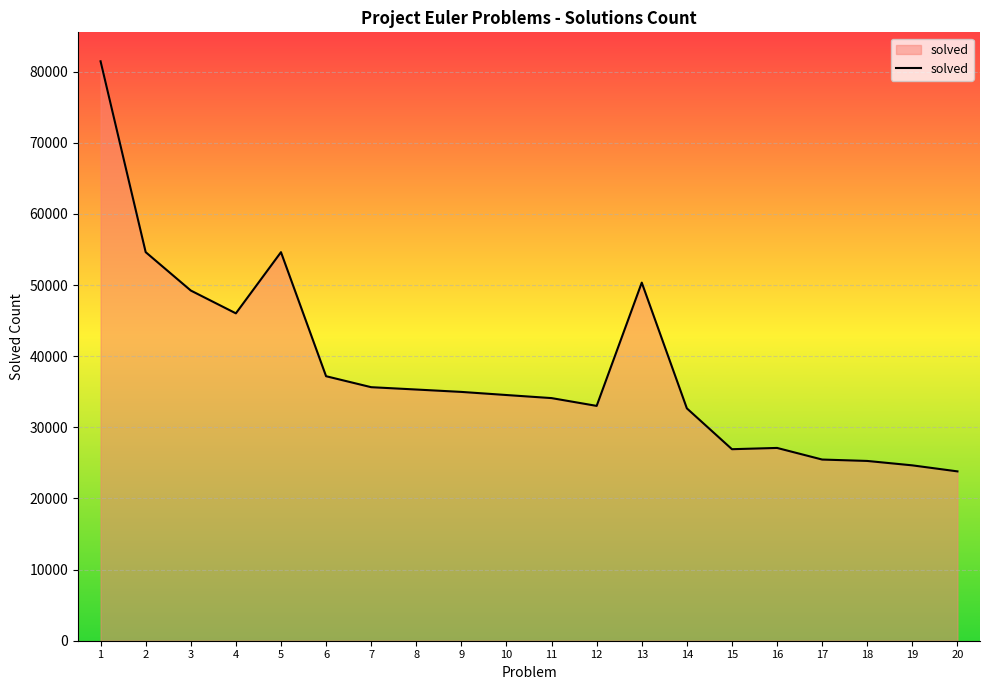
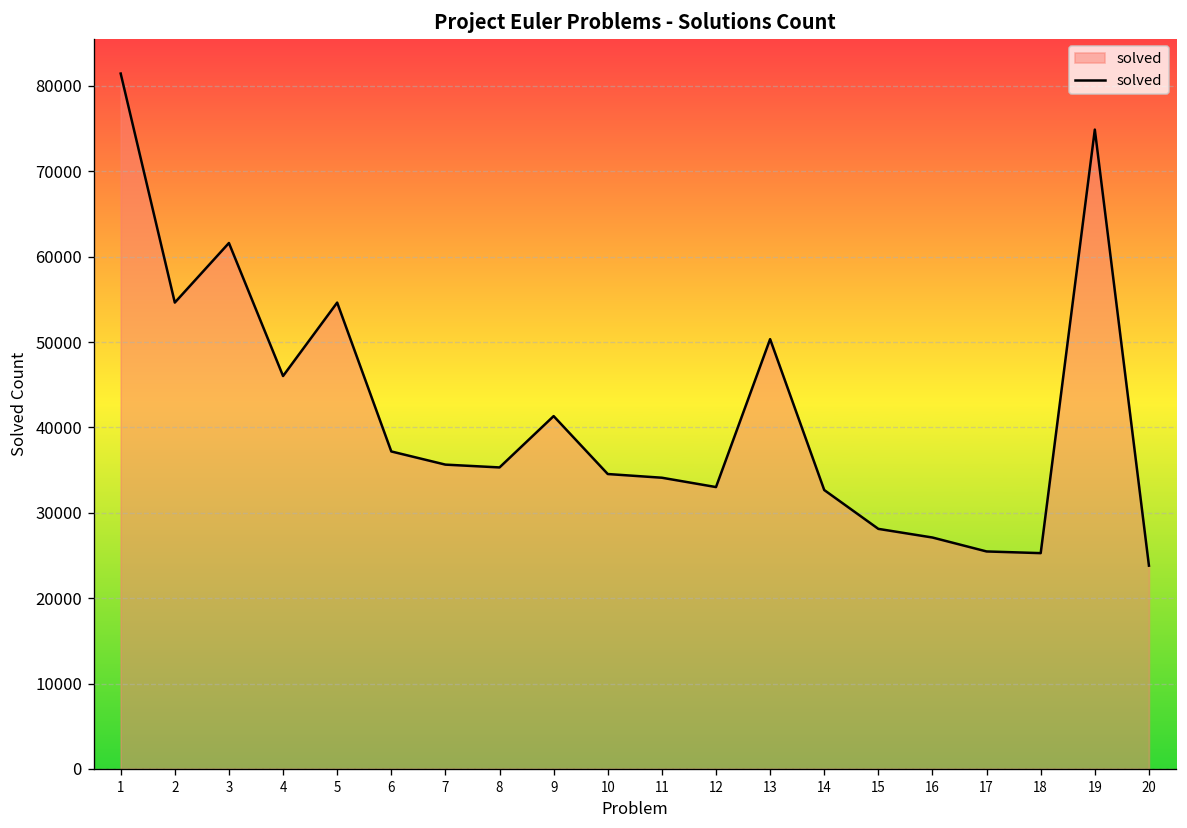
  {
    "1": 81000,
    "2": 55000,
-   "3": 49000,
+   "3": 62000,
    "4": 46000,
    "5": 55000,
    "6": 37000,
    "7": 36000,
    "8": 35000,
-   "9": 35000,
+   "9": 41000,
    "10": 35000,
    "11": 34000,
    "12": 33000,
    "13": 50000,
    "14": 33000,
-   "15": 27000,
+   "15": 28000,
    "16": 27000,
    "17": 25000,
    "18": 25000,
-   "19": 25000,
+   "19": 75000,
    "20": 24000
  }
